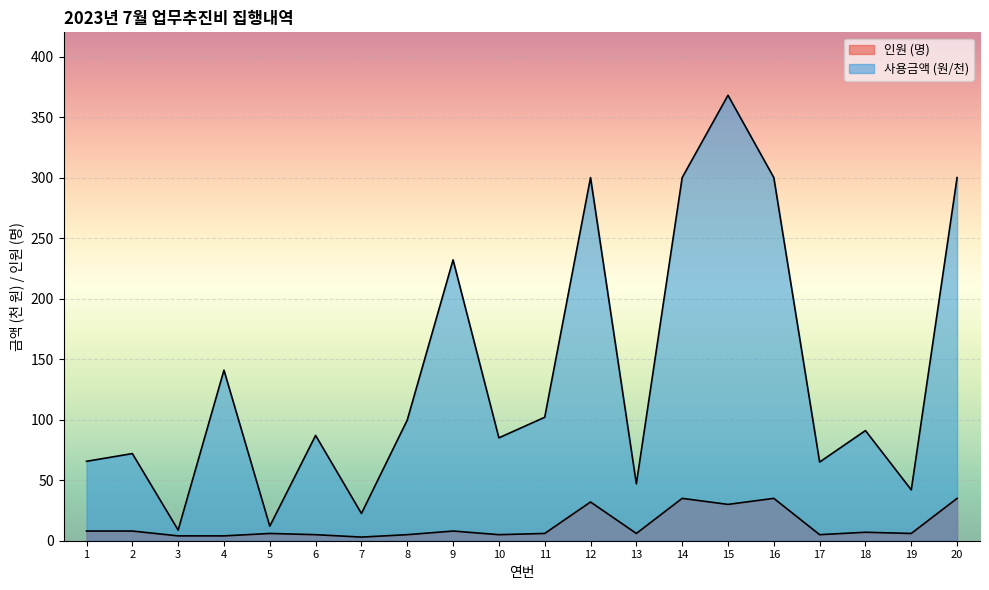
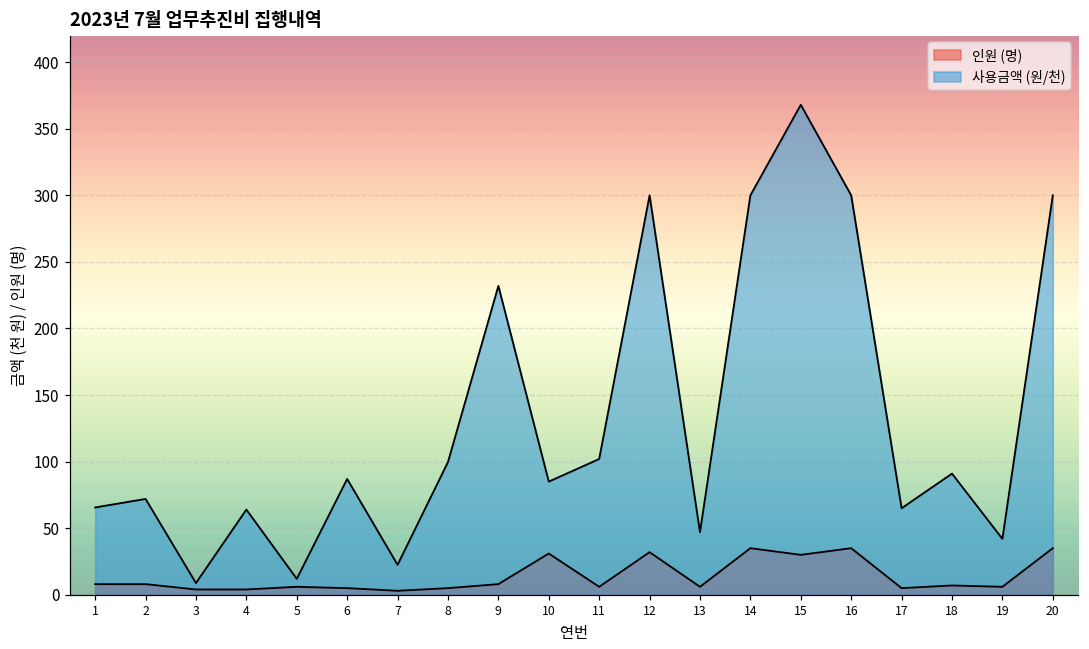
  {
    "인원 (명)": {
      "1": 8,
      "2": 8,
      "3": 4,
      "4": 4,
      "5": 6,
      "6": 5,
      "7": 3,
      "8": 5,
      "9": 8,
-     "10": 5,
+     "10": 31,
      "11": 6,
      "12": 32,
      "13": 6,
      "14": 35,
      "15": 30,
      "16": 35,
      "17": 5,
      "18": 7,
      "19": 6,
      "20": 35
    },
    "사용금액 (원/천)": {
      "1": 66,
      "2": 72,
      "3": 9,
-     "4": 141,
+     "4": 64,
      "5": 12,
      "6": 87,
      "7": 23,
      "8": 100,
      "9": 232,
      "10": 85,
      "11": 102,
      "12": 300,
      "13": 47,
      "14": 300,
      "15": 368,
      "16": 300,
      "17": 65,
      "18": 91,
      "19": 42,
      "20": 300
    }
  }
